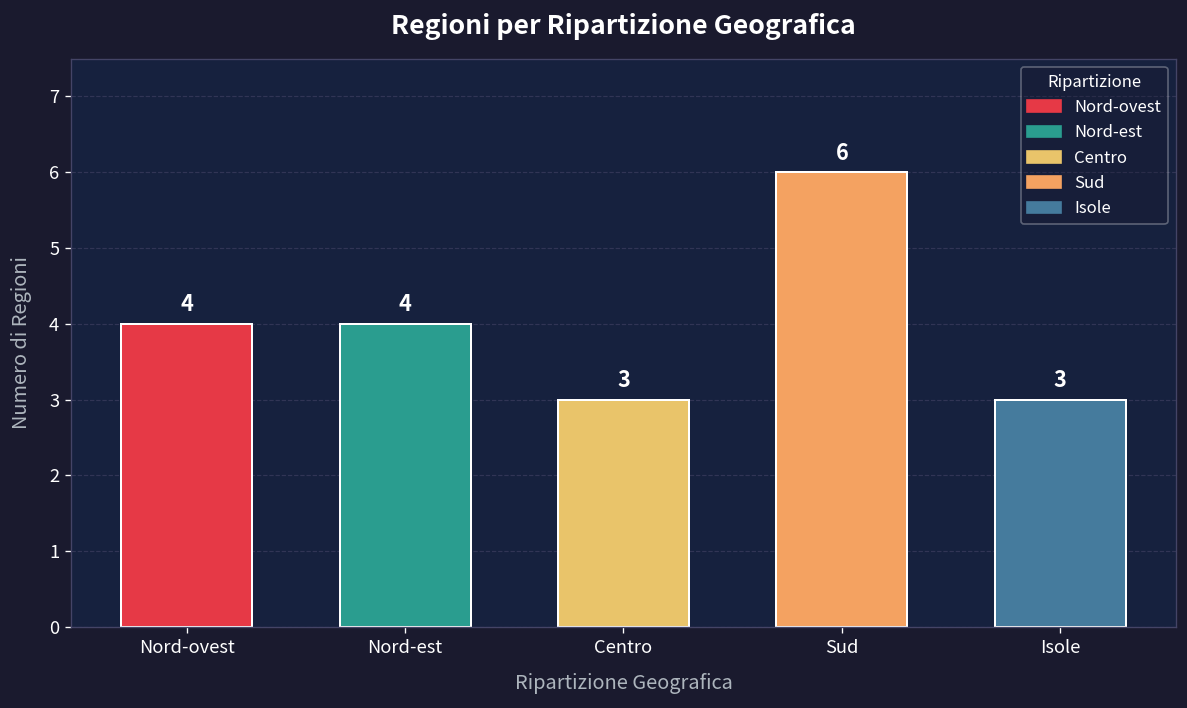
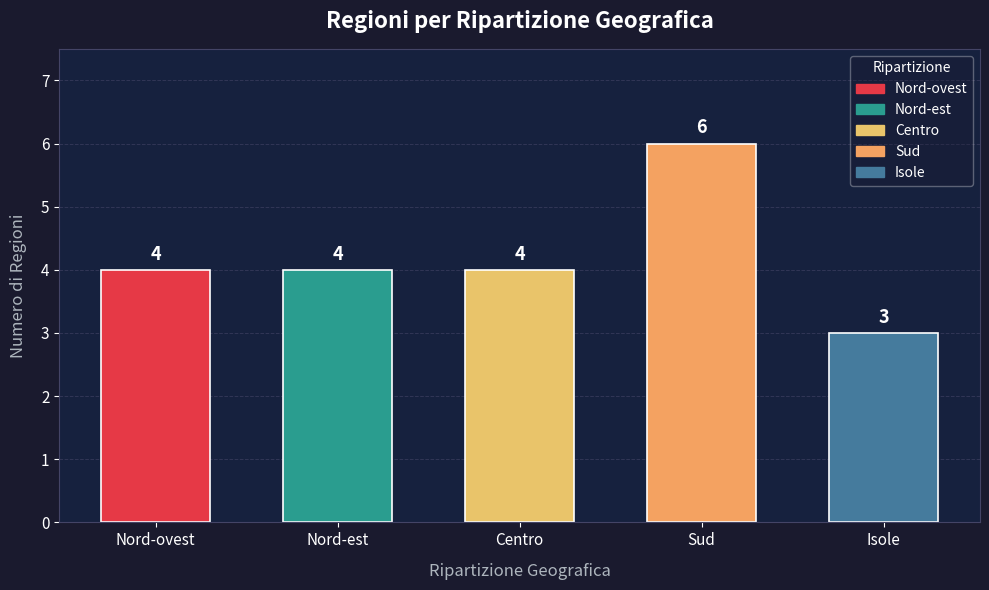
  {
    "Nord-ovest": 4,
    "Nord-est": 4,
-   "Centro": 3,
+   "Centro": 4,
    "Sud": 6,
    "Isole": 3
  }
